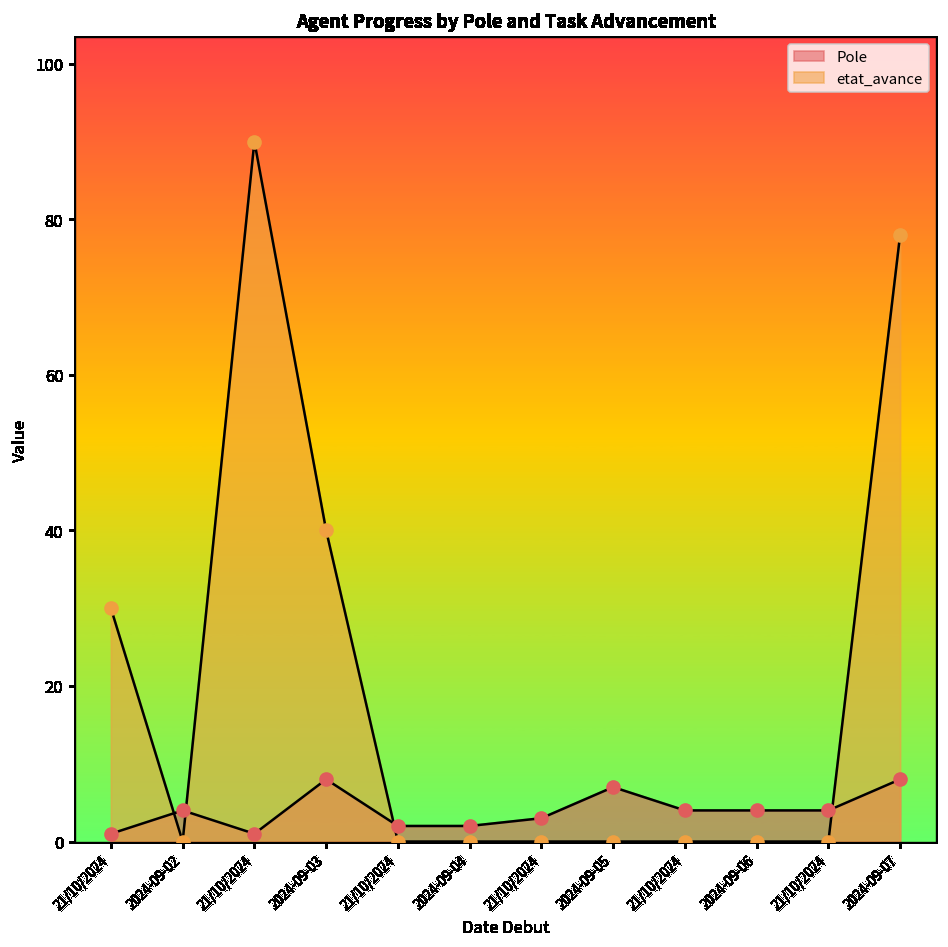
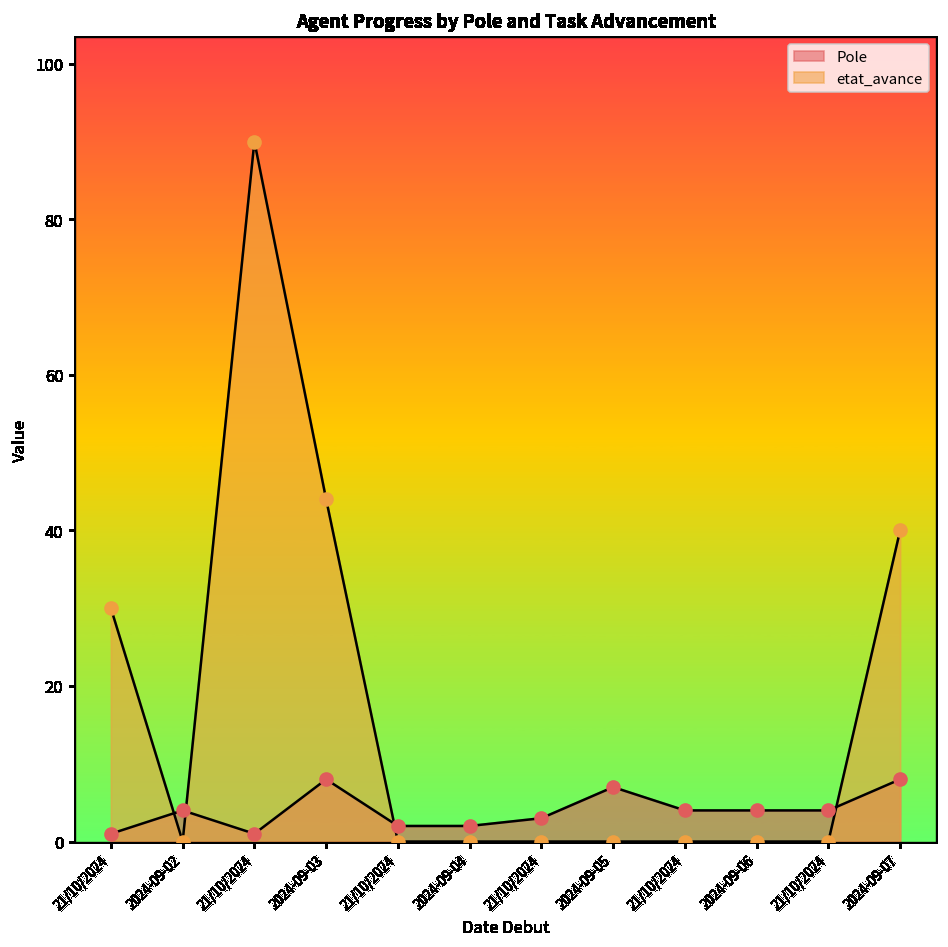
  {
    "Pole": {
      "2024-09-02": 4,
      "2024-09-03": 8,
      "2024-09-04": 2,
      "2024-09-05": 7,
      "2024-09-06": 4,
      "2024-09-07": 8
    },
    "etat_avance": {
      "2024-09-02": 0,
-     "2024-09-03": 40,
+     "2024-09-03": 44,
      "2024-09-04": 0,
      "2024-09-05": 0,
      "2024-09-06": 0,
-     "2024-09-07": 78
+     "2024-09-07": 40
    }
  }
